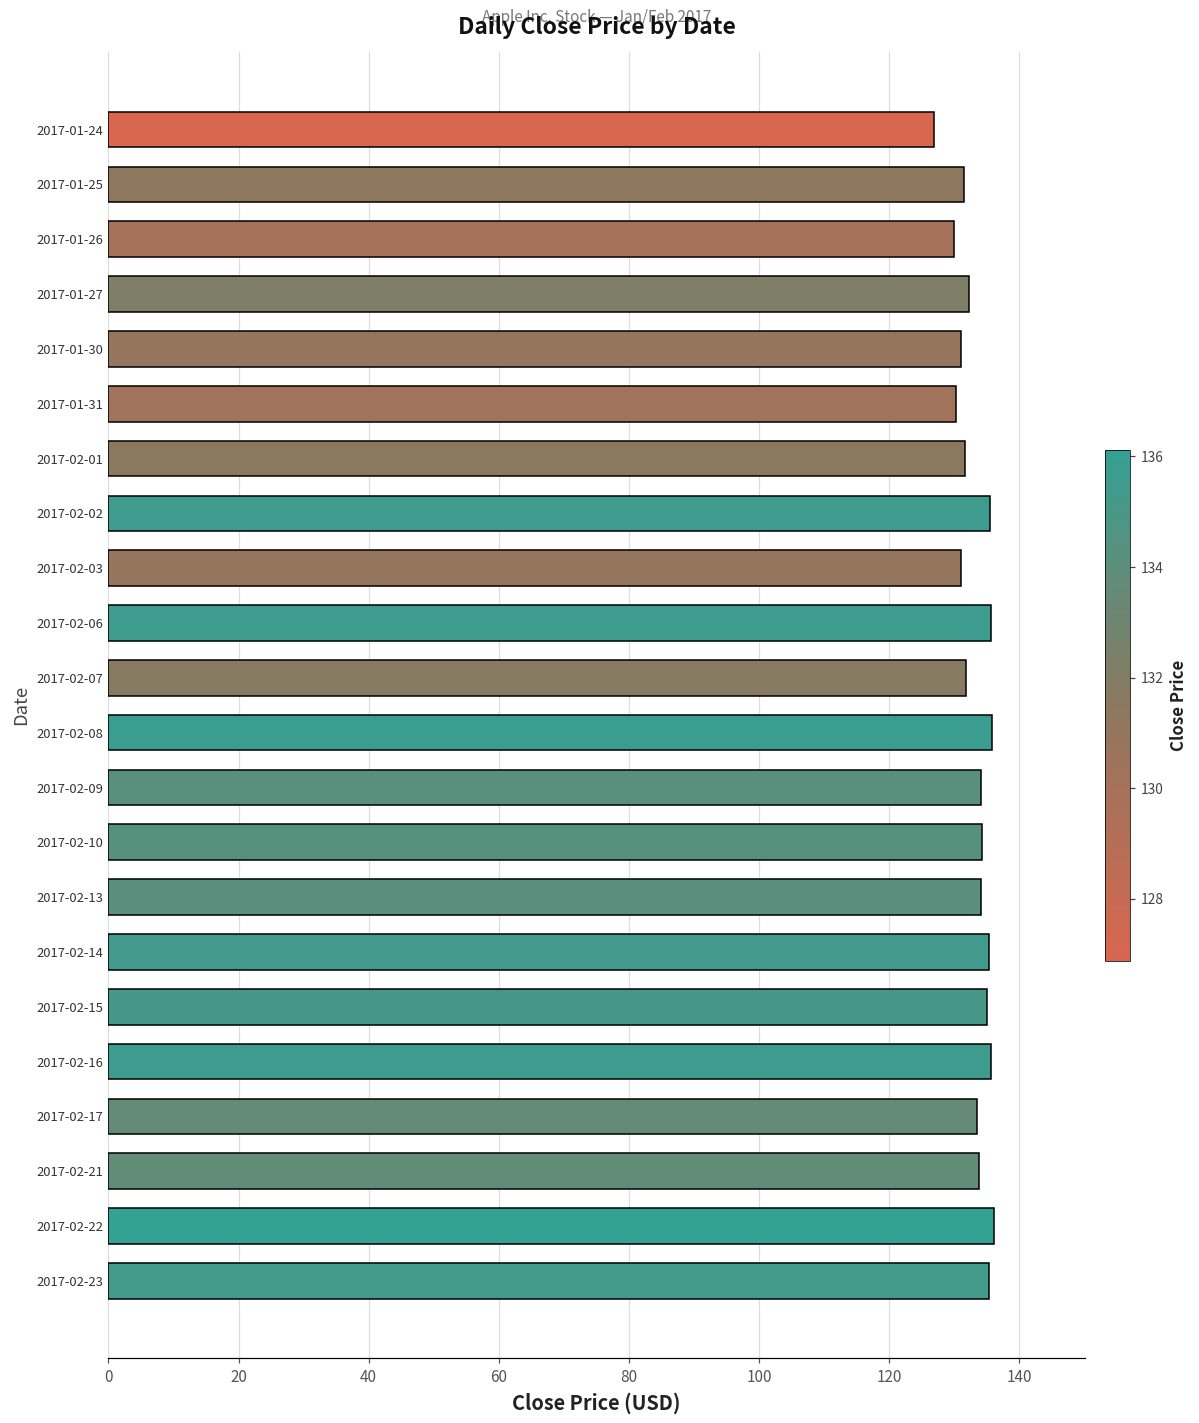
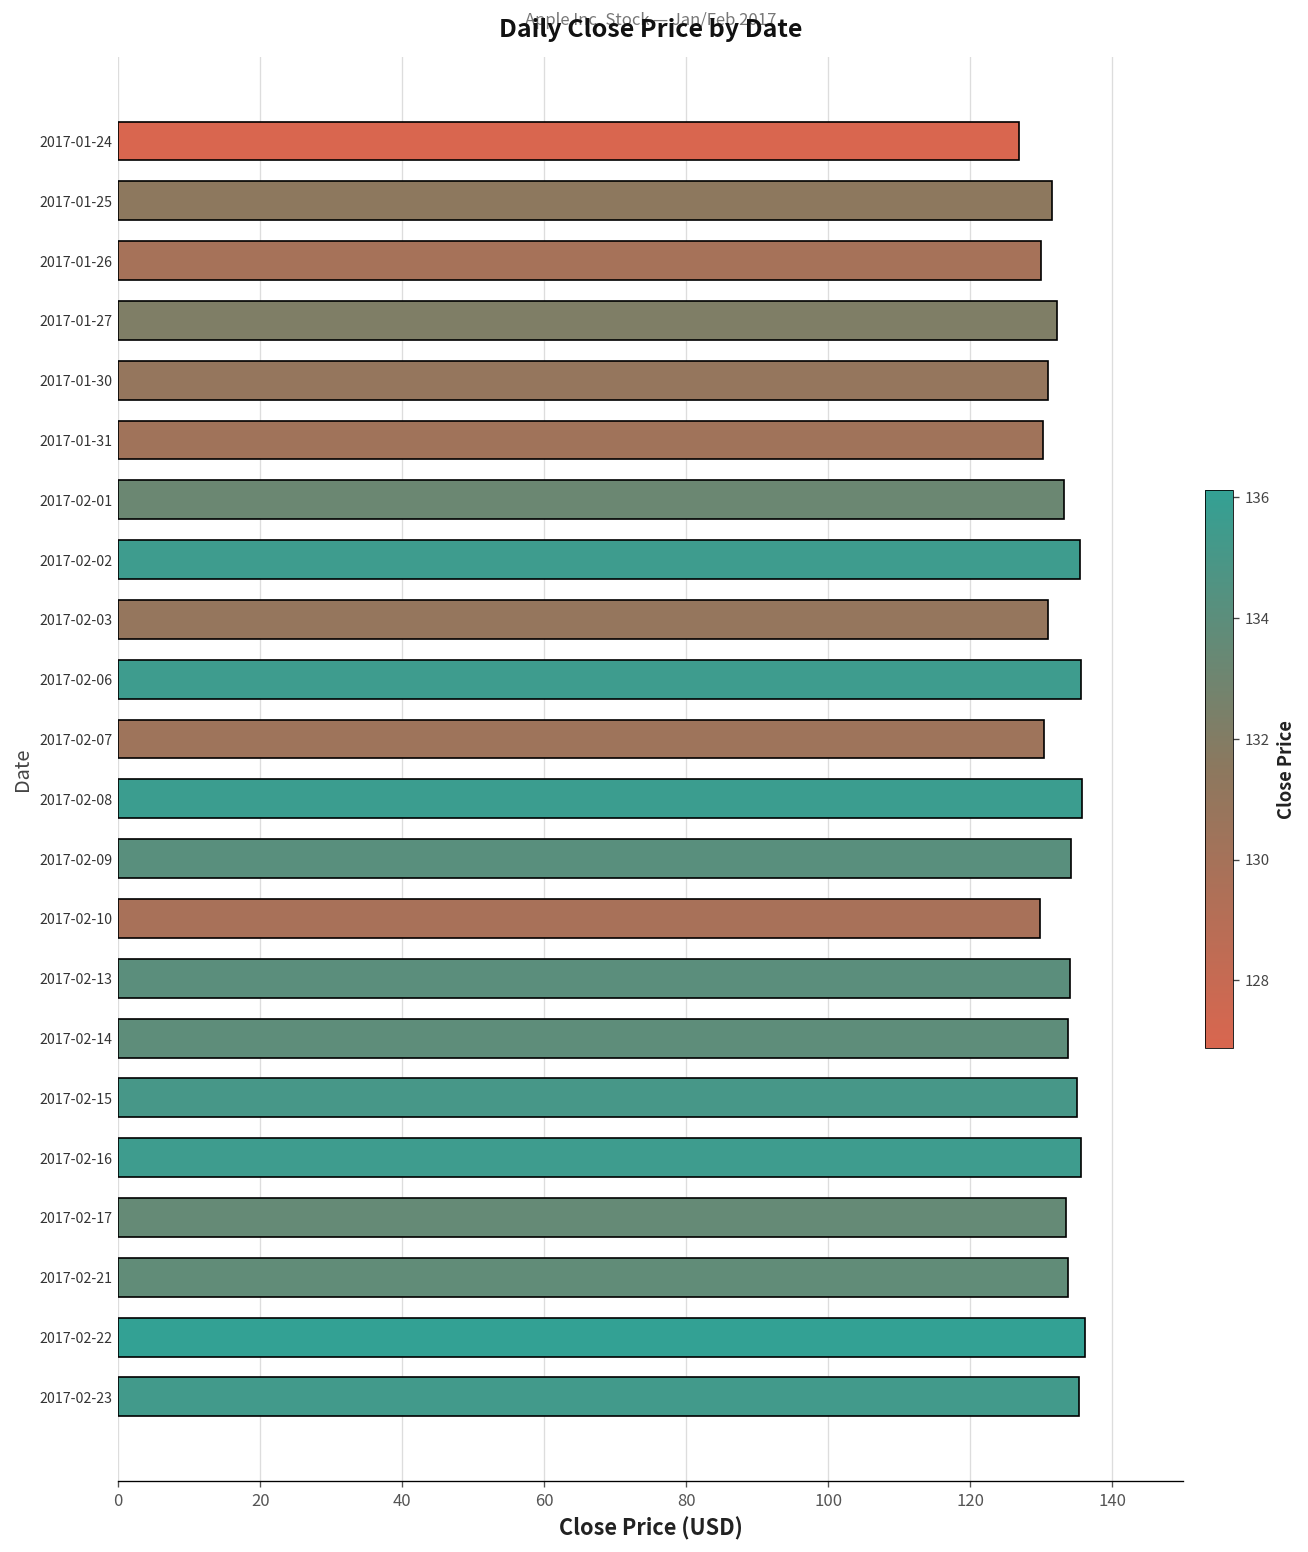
  {
    "2017-01-24": 127,
    "2017-01-25": 131,
    "2017-01-26": 130,
    "2017-01-27": 132,
    "2017-01-30": 131,
    "2017-01-31": 130,
-   "2017-02-01": 132,
+   "2017-02-01": 133,
    "2017-02-02": 136,
    "2017-02-03": 131,
    "2017-02-06": 136,
-   "2017-02-07": 132,
+   "2017-02-07": 130,
    "2017-02-08": 136,
    "2017-02-09": 134,
-   "2017-02-10": 134,
+   "2017-02-10": 130,
    "2017-02-13": 134,
-   "2017-02-14": 135,
+   "2017-02-14": 134,
    "2017-02-15": 135,
    "2017-02-16": 136,
    "2017-02-17": 134,
    "2017-02-21": 134,
    "2017-02-22": 136,
    "2017-02-23": 135
  }
